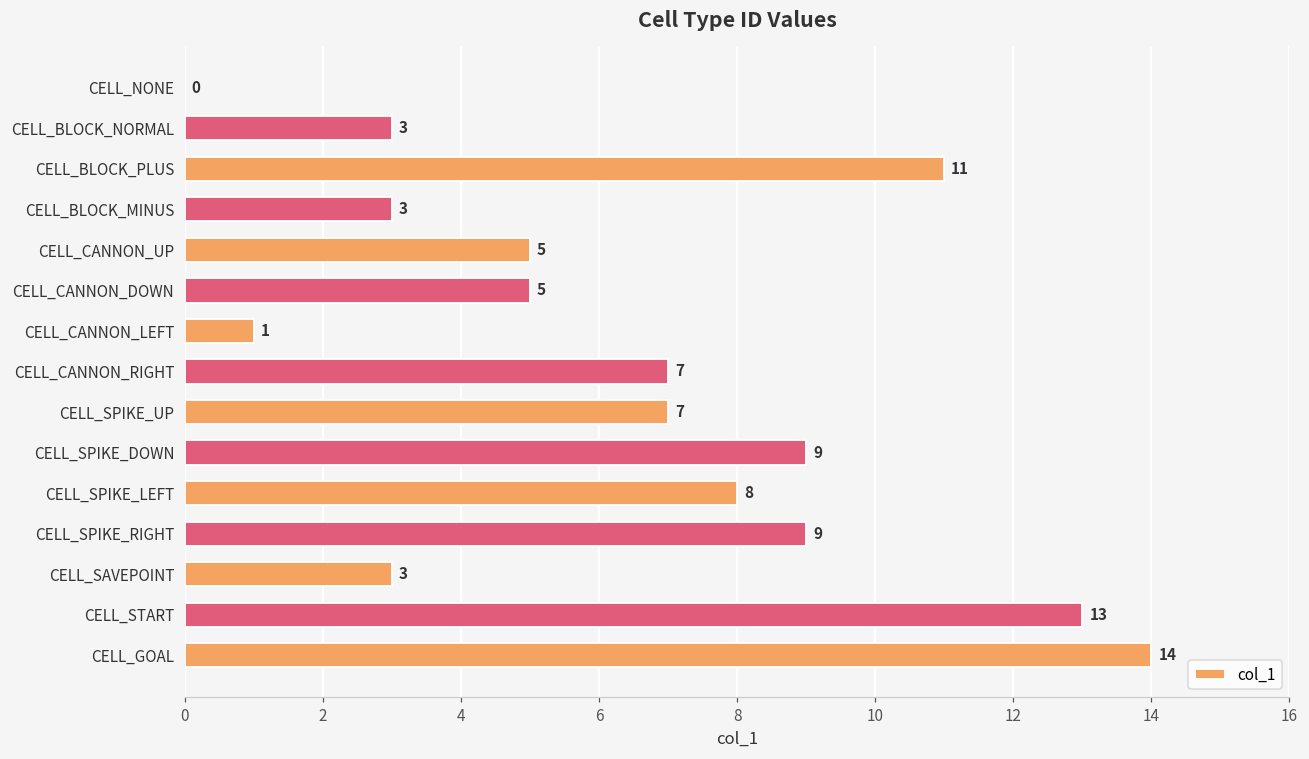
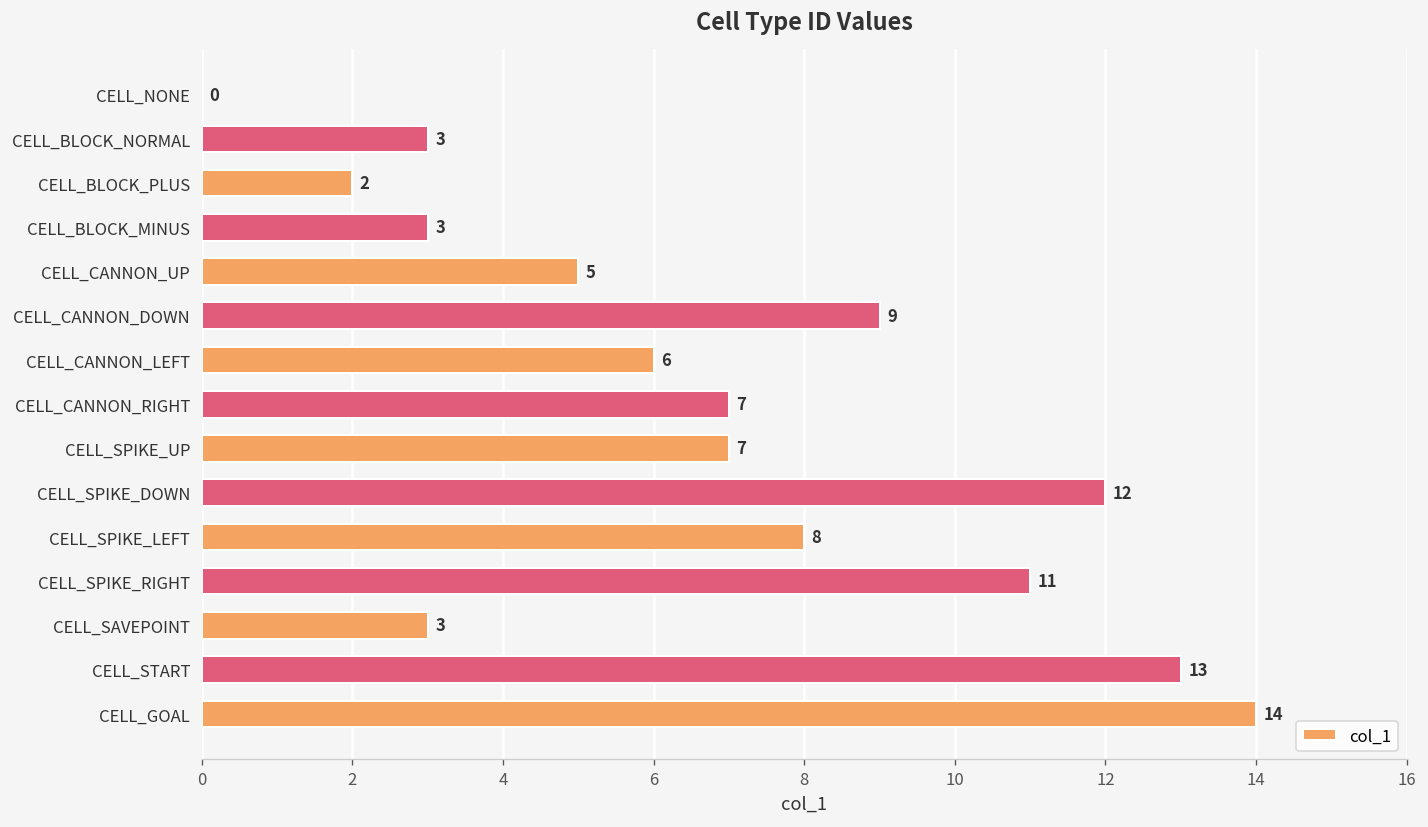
  {
    "CELL_NONE": 0,
    "CELL_BLOCK_NORMAL": 3,
-   "CELL_BLOCK_PLUS": 11,
+   "CELL_BLOCK_PLUS": 2,
    "CELL_BLOCK_MINUS": 3,
    "CELL_CANNON_UP": 5,
-   "CELL_CANNON_DOWN": 5,
-   "CELL_CANNON_LEFT": 1,
+   "CELL_CANNON_DOWN": 9,
+   "CELL_CANNON_LEFT": 6,
    "CELL_CANNON_RIGHT": 7,
    "CELL_SPIKE_UP": 7,
-   "CELL_SPIKE_DOWN": 9,
+   "CELL_SPIKE_DOWN": 12,
    "CELL_SPIKE_LEFT": 8,
-   "CELL_SPIKE_RIGHT": 9,
+   "CELL_SPIKE_RIGHT": 11,
    "CELL_SAVEPOINT": 3,
    "CELL_START": 13,
    "CELL_GOAL": 14
  }
